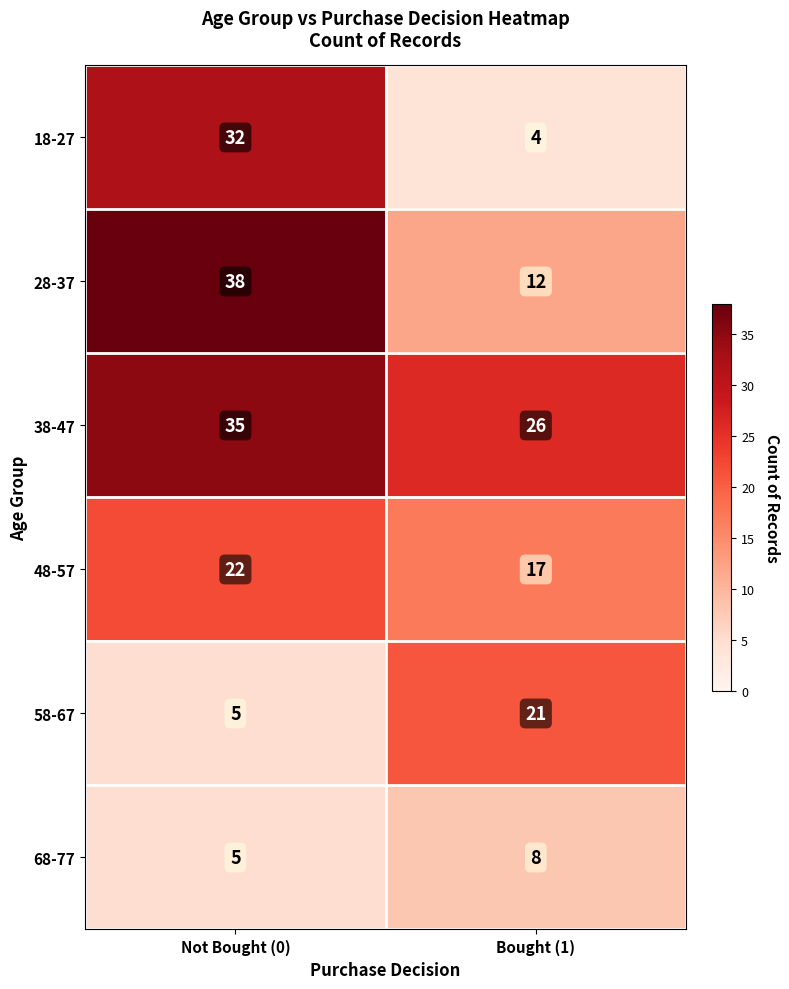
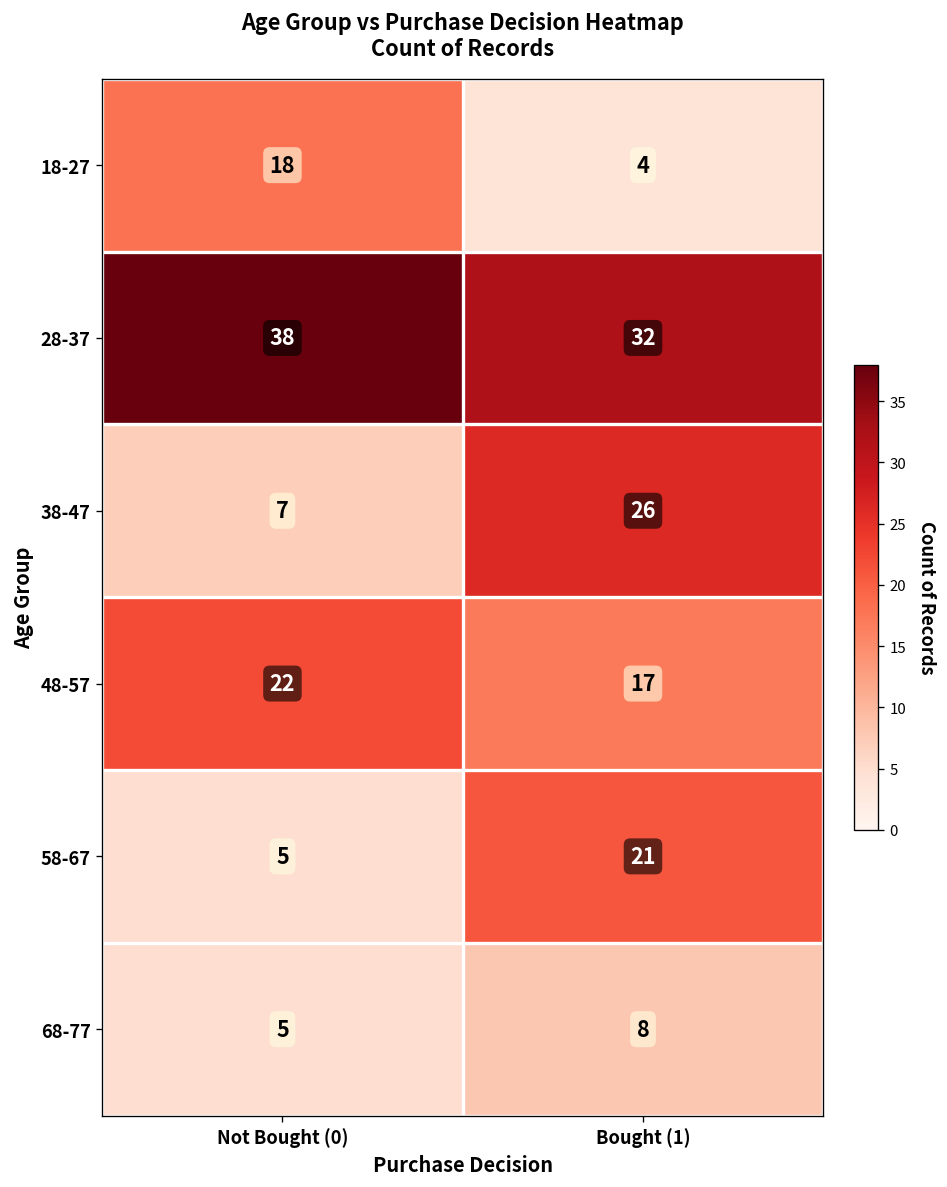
  {
    "18-27": {
-     "Not Bought (0)": 32
+     "Not Bought (0)": 18
    },
    "28-37": {
-     "Bought (1)": 12
+     "Bought (1)": 32
    },
    "38-47": {
-     "Not Bought (0)": 35
+     "Not Bought (0)": 7
    }
  }
